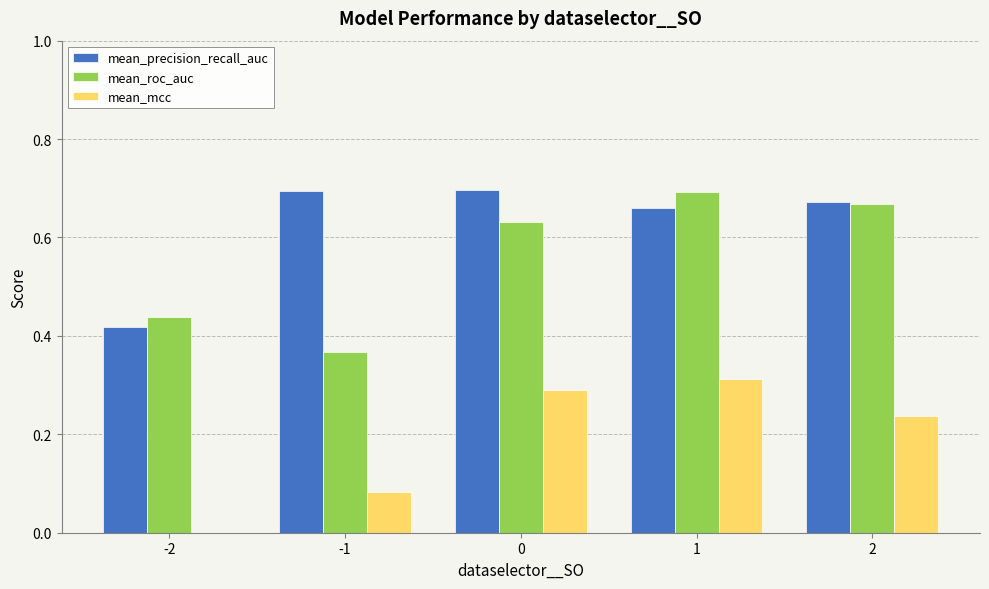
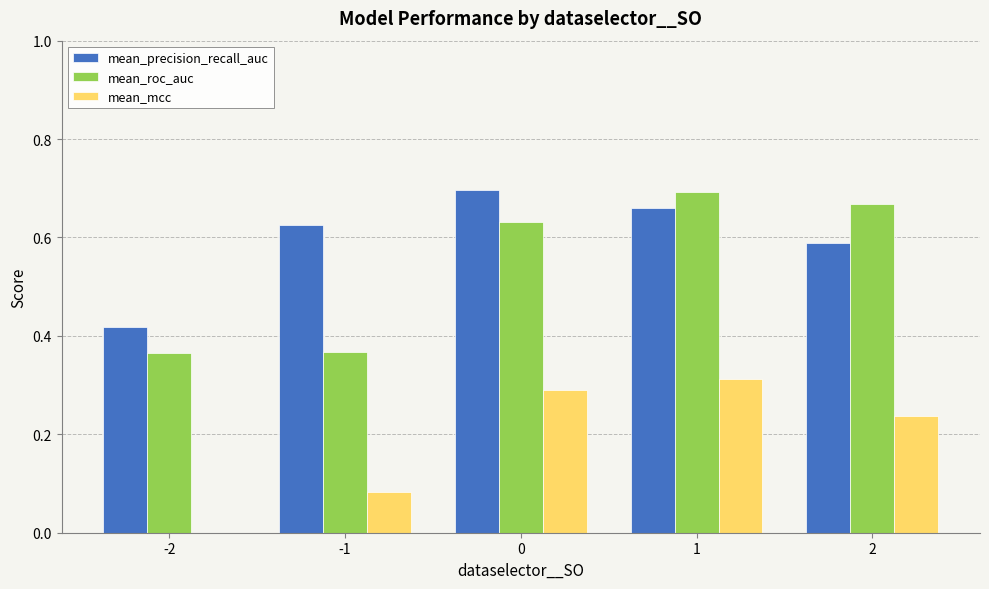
  {
    "mean_precision_recall_auc": {
      "-2": 0.42,
-     "-1": 0.69,
+     "-1": 0.63,
      "0": 0.70,
      "1": 0.66,
-     "2": 0.67
+     "2": 0.59
    },
    "mean_roc_auc": {
-     "-2": 0.44,
+     "-2": 0.37,
      "-1": 0.37,
      "0": 0.63,
      "1": 0.69,
      "2": 0.67
    },
    "mean_mcc": {
      "-2": 0.00,
      "-1": 0.08,
      "0": 0.29,
      "1": 0.31,
      "2": 0.24
    }
  }
